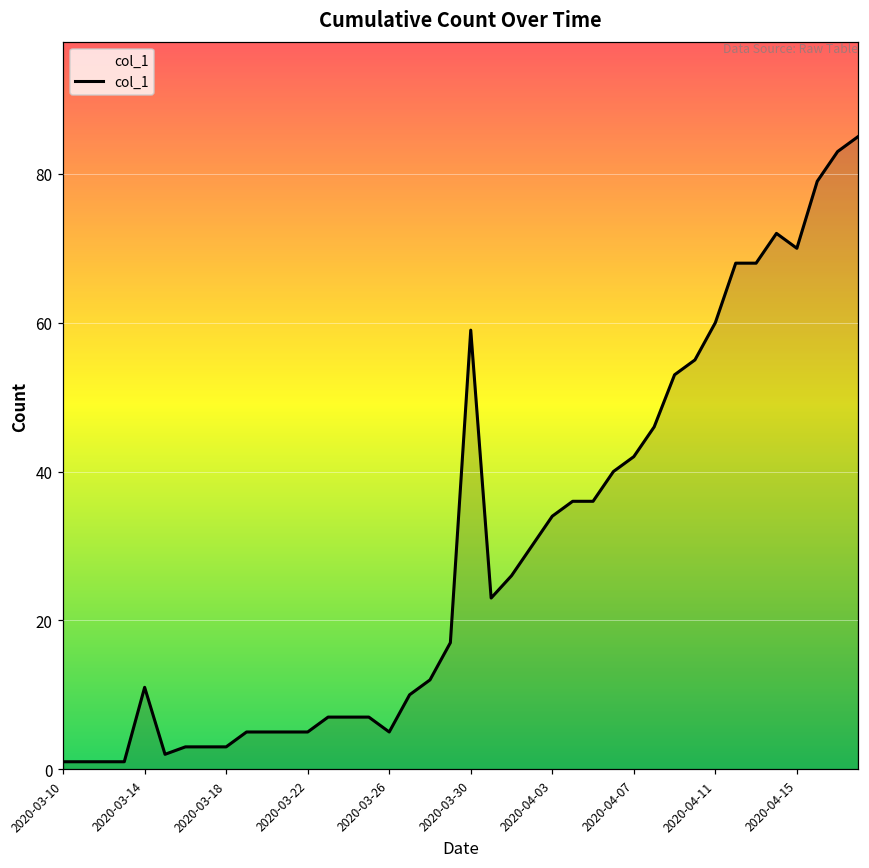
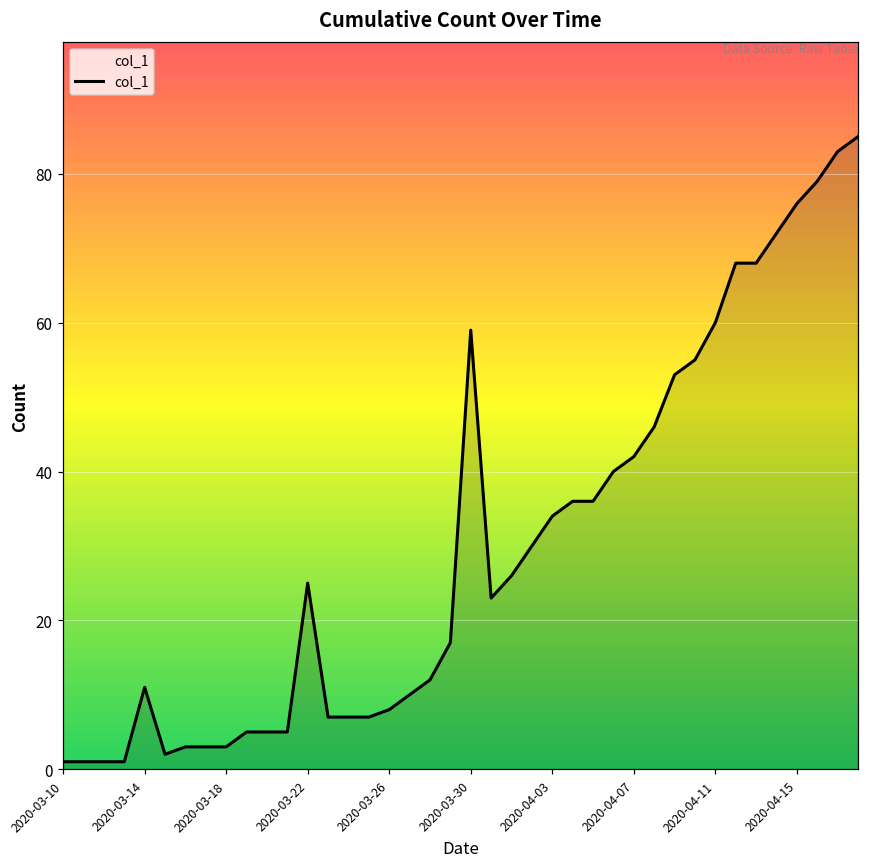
  {
    "2020-03-10": 1,
    "2020-03-14": 11,
    "2020-03-18": 3,
-   "2020-03-22": 5,
-   "2020-03-26": 5,
+   "2020-03-22": 25,
+   "2020-03-26": 8,
    "2020-03-30": 59,
    "2020-04-03": 34,
    "2020-04-07": 42,
    "2020-04-11": 60,
-   "2020-04-15": 70
+   "2020-04-15": 76
  }
